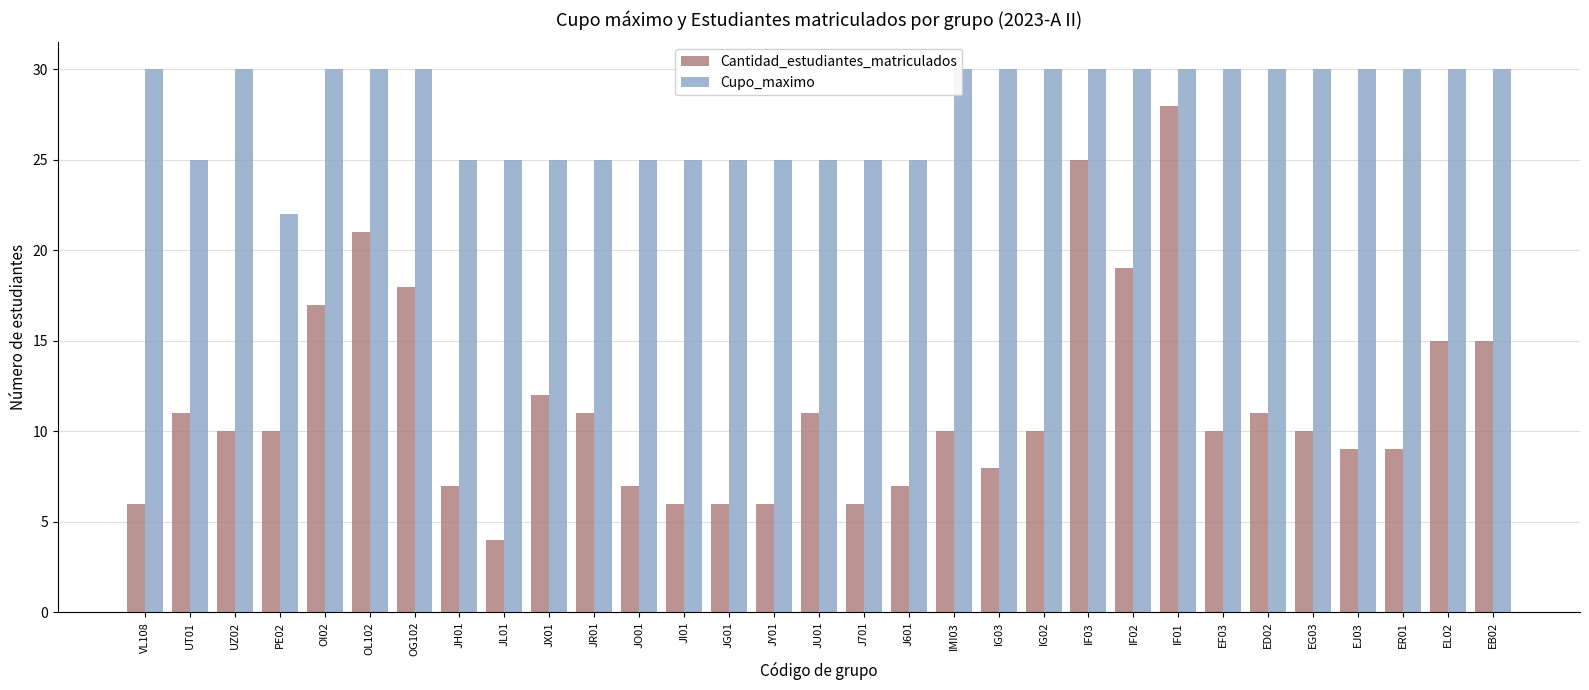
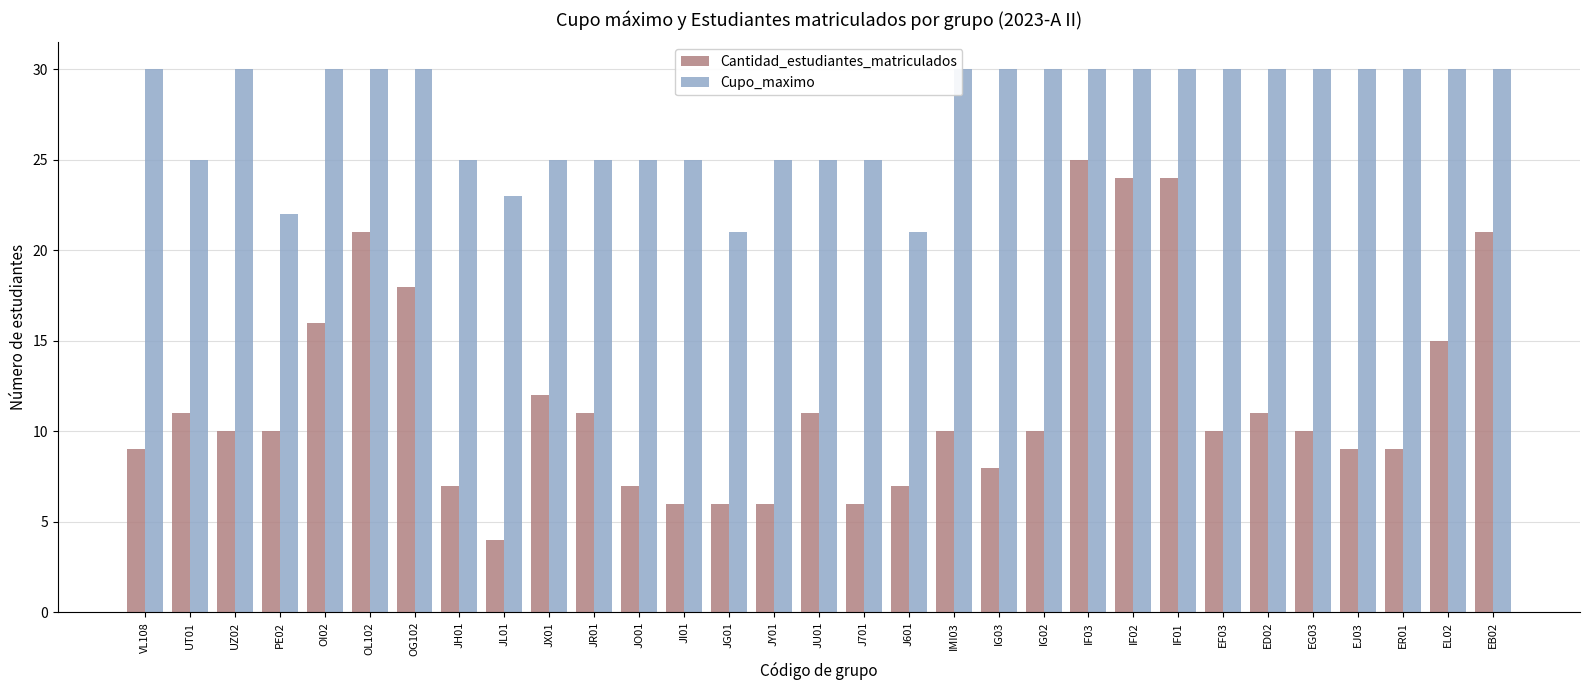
  {
    "Cantidad_estudiantes_matriculados": {
-     "VL108": 6,
+     "VL108": 9,
      "UT01": 11,
      "UZ02": 10,
      "PE02": 10,
-     "OI02": 17,
+     "OI02": 16,
      "OL102": 21,
      "OG102": 18,
      "JH01": 7,
      "JL01": 4,
      "JX01": 12,
      "JR01": 11,
      "JO01": 7,
      "JI01": 6,
      "JG01": 6,
      "JY01": 6,
      "JU01": 11,
      "J701": 6,
      "J601": 7,
      "IMI03": 10,
      "IG03": 8,
      "IG02": 10,
      "IF03": 25,
-     "IF02": 19,
-     "IF01": 28,
+     "IF02": 24,
+     "IF01": 24,
      "EF03": 10,
      "ED02": 11,
      "EG03": 10,
      "EJ03": 9,
      "ER01": 9,
      "EL02": 15,
-     "EB02": 15
+     "EB02": 21
    },
    "Cupo_maximo": {
      "VL108": 30,
      "UT01": 25,
      "UZ02": 30,
      "PE02": 22,
      "OI02": 30,
      "OL102": 30,
      "OG102": 30,
      "JH01": 25,
-     "JL01": 25,
+     "JL01": 23,
      "JX01": 25,
      "JR01": 25,
      "JO01": 25,
      "JI01": 25,
-     "JG01": 25,
+     "JG01": 21,
      "JY01": 25,
      "JU01": 25,
      "J701": 25,
-     "J601": 25,
+     "J601": 21,
      "IMI03": 30,
      "IG03": 30,
      "IG02": 30,
      "IF03": 30,
      "IF02": 30,
      "IF01": 30,
      "EF03": 30,
      "ED02": 30,
      "EG03": 30,
      "EJ03": 30,
      "ER01": 30,
      "EL02": 30,
      "EB02": 30
    }
  }
